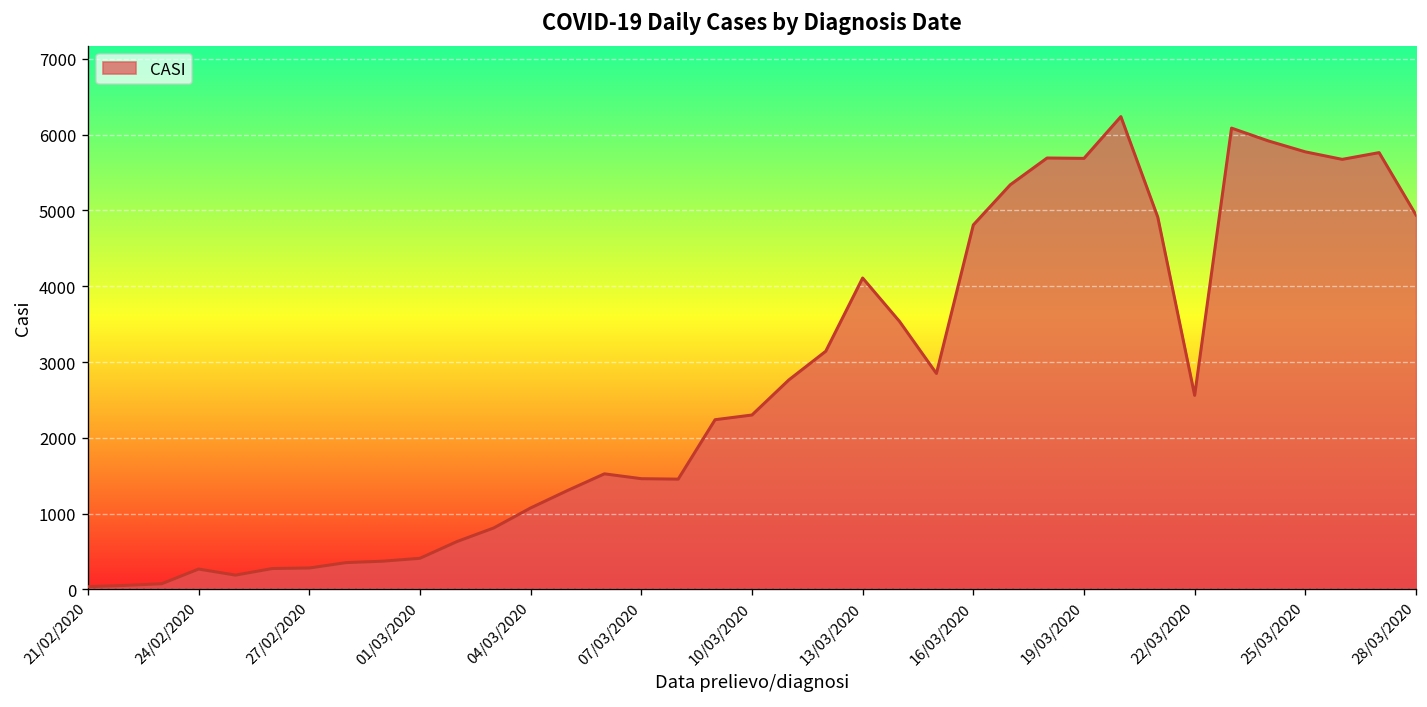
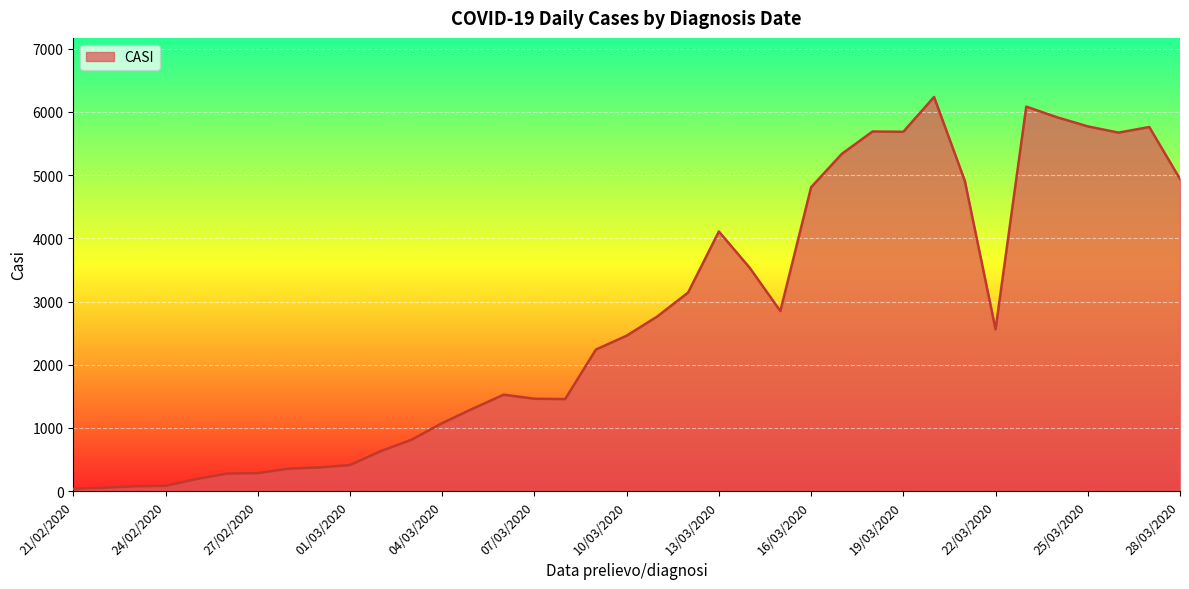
  {
    "21/02/2020": 0,
-   "24/02/2020": 300,
+   "24/02/2020": 100,
    "27/02/2020": 300,
    "01/03/2020": 400,
    "04/03/2020": 1100,
    "07/03/2020": 1500,
-   "10/03/2020": 2300,
+   "10/03/2020": 2500,
    "13/03/2020": 4100,
    "16/03/2020": 4800,
    "19/03/2020": 5700,
    "22/03/2020": 2600,
    "25/03/2020": 5800,
    "28/03/2020": 4900
  }
